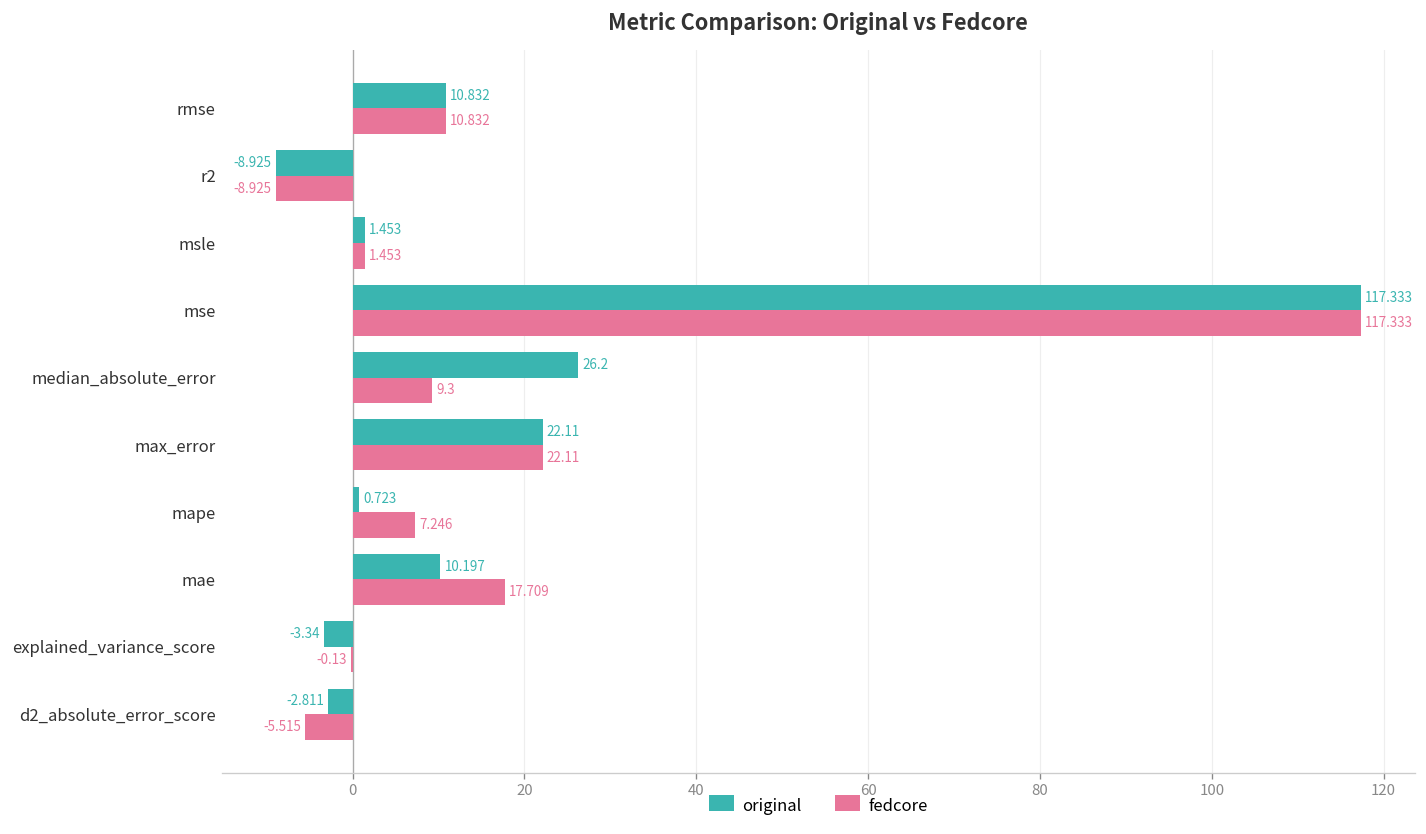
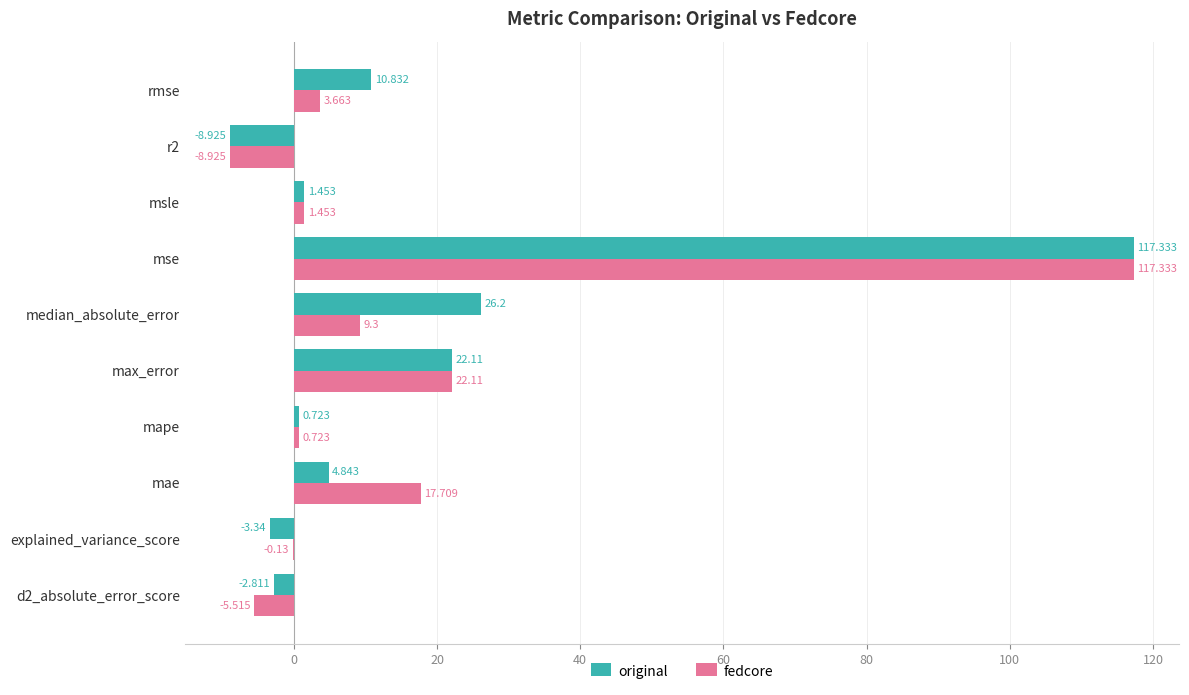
  {
    "original": {
      "rmse": 10.832,
      "r2": -8.925,
      "msle": 1.453,
      "mse": 117.333,
      "median_absolute_error": 26.2,
      "max_error": 22.11,
      "mape": 0.723,
-     "mae": 10.197,
+     "mae": 4.843,
      "explained_variance_score": -3.34,
      "d2_absolute_error_score": -2.811
    },
    "fedcore": {
-     "rmse": 10.832,
+     "rmse": 3.663,
      "r2": -8.925,
      "msle": 1.453,
      "mse": 117.333,
      "median_absolute_error": 9.3,
      "max_error": 22.11,
-     "mape": 7.246,
+     "mape": 0.723,
      "mae": 17.709,
      "explained_variance_score": -0.13,
      "d2_absolute_error_score": -5.515
    }
  }
